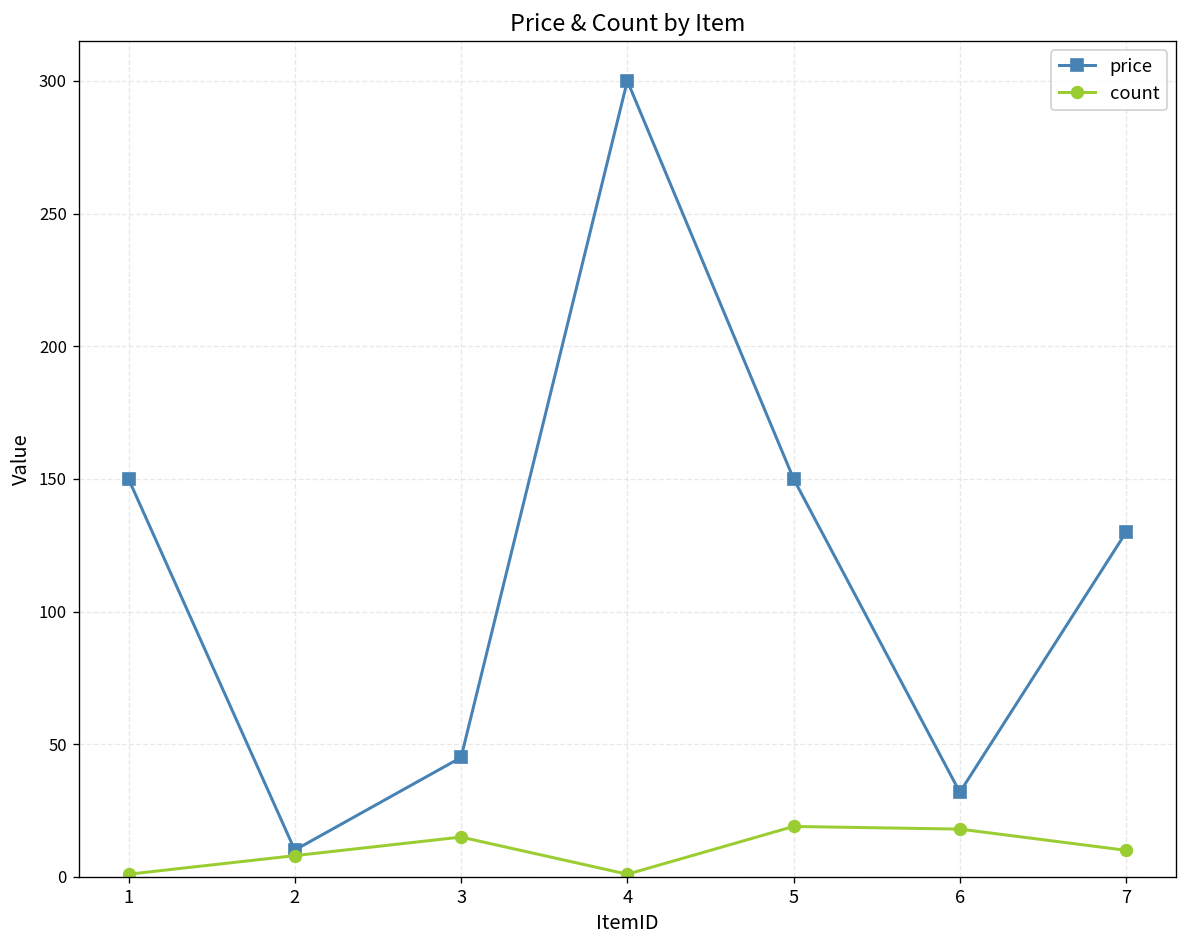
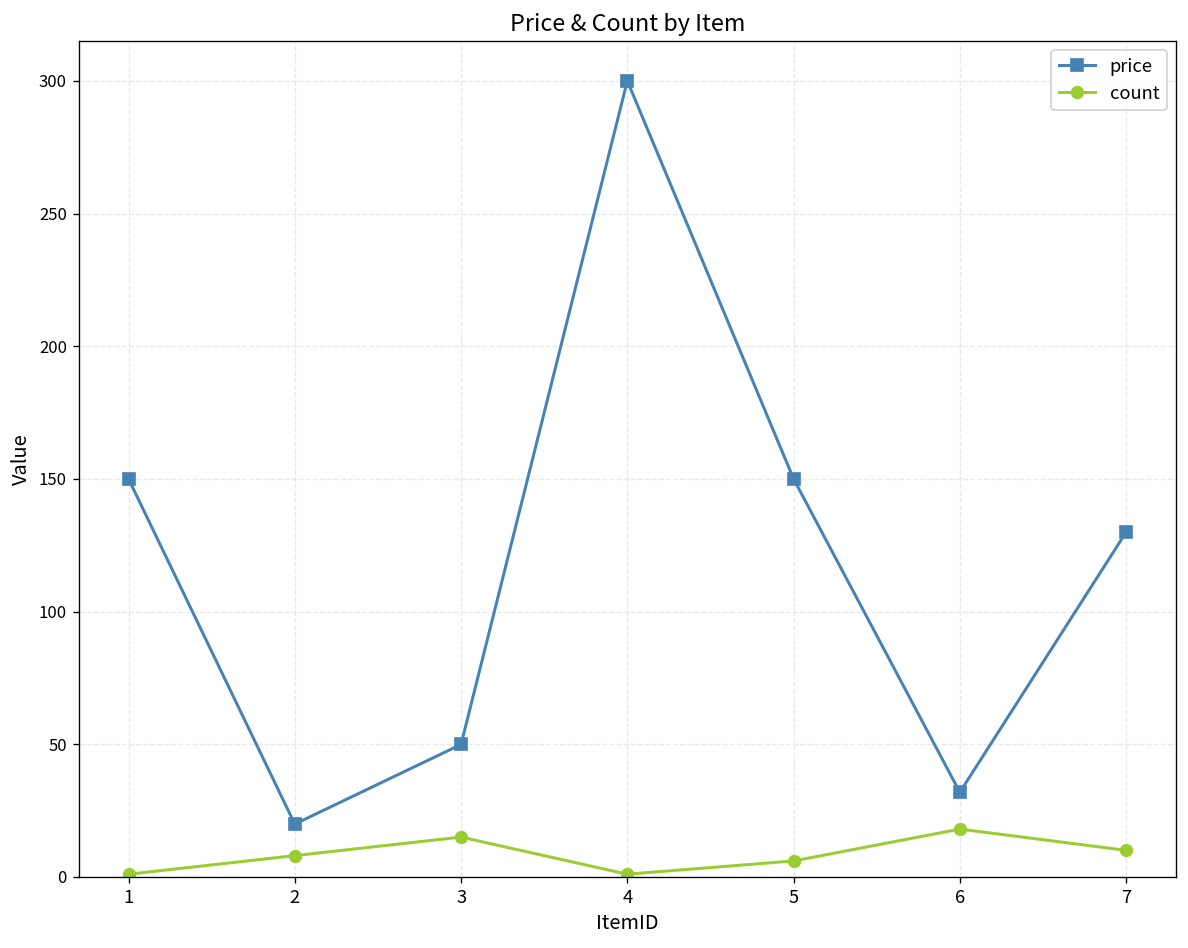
  {
    "price": {
      "1": 150,
-     "2": 10,
-     "3": 45,
+     "2": 20,
+     "3": 50,
      "4": 300,
      "5": 150,
      "6": 32,
      "7": 130
    },
    "count": {
      "1": 1,
      "2": 8,
      "3": 15,
      "4": 1,
-     "5": 19,
+     "5": 6,
      "6": 18,
      "7": 10
    }
  }
